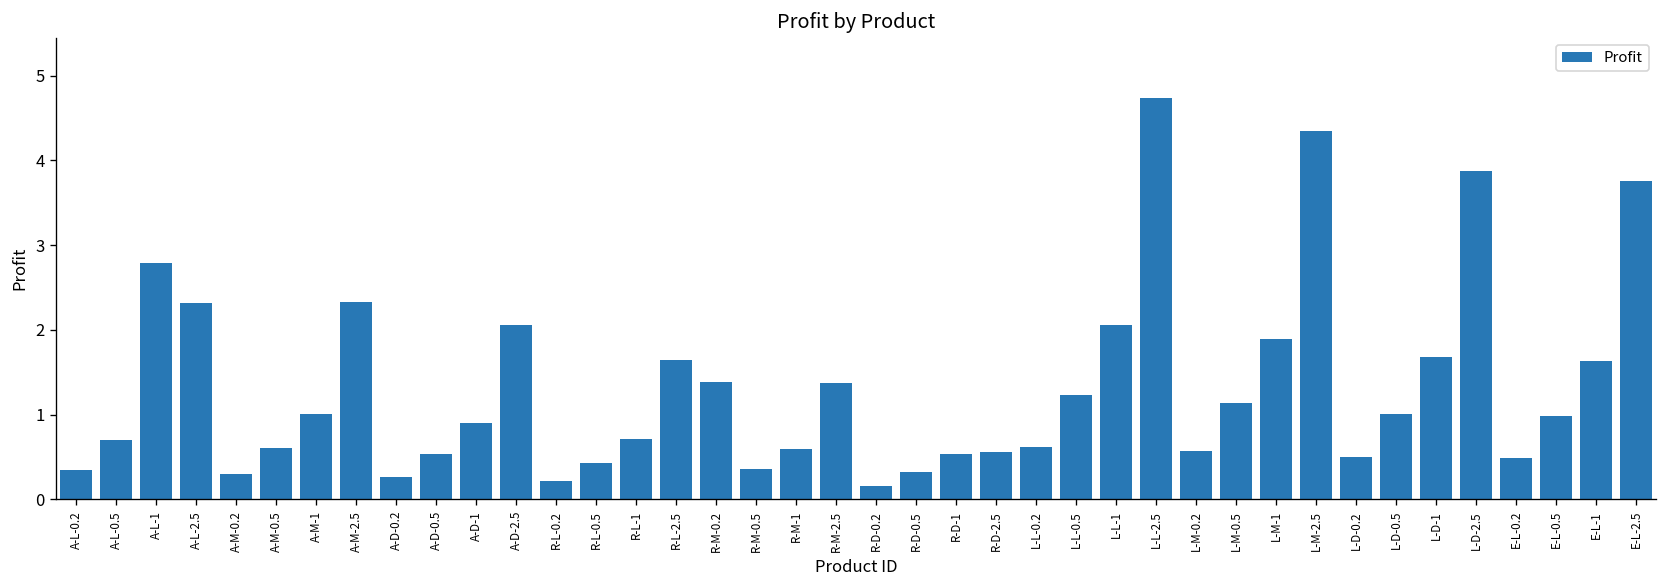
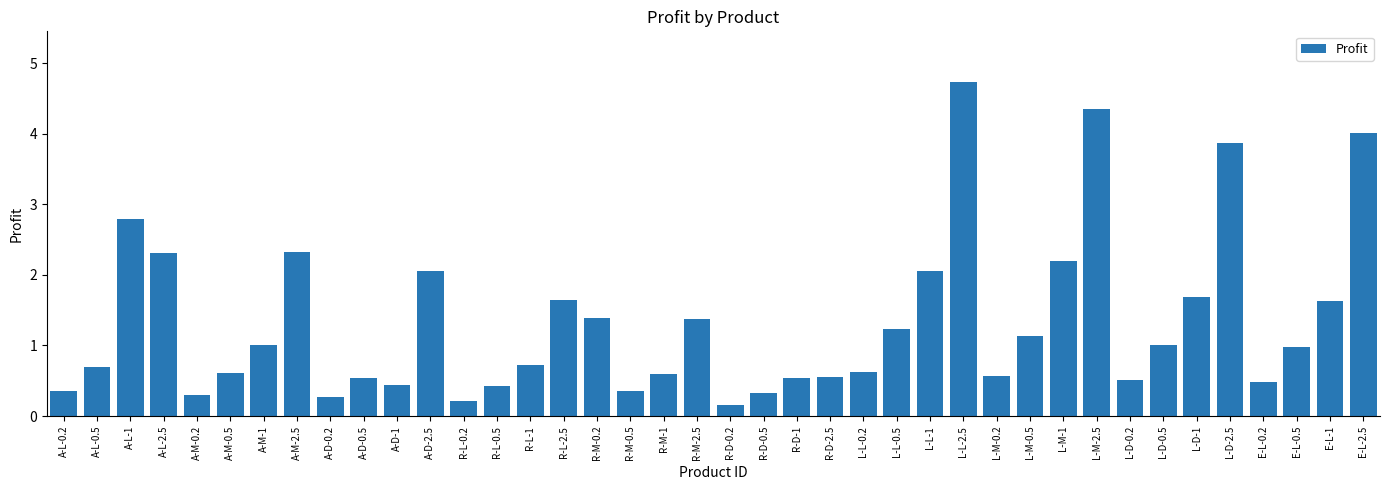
  {
    "A-L-0.2": 0.3,
    "A-L-0.5": 0.7,
    "A-L-1": 2.8,
    "A-L-2.5": 2.3,
    "A-M-0.2": 0.3,
    "A-M-0.5": 0.6,
    "A-M-1": 1.0,
    "A-M-2.5": 2.3,
    "A-D-0.2": 0.3,
    "A-D-0.5": 0.5,
-   "A-D-1": 0.9,
+   "A-D-1": 0.4,
    "A-D-2.5": 2.1,
    "R-L-0.2": 0.2,
    "R-L-0.5": 0.4,
    "R-L-1": 0.7,
    "R-L-2.5": 1.6,
    "R-M-0.2": 1.4,
    "R-M-0.5": 0.4,
    "R-M-1": 0.6,
    "R-M-2.5": 1.4,
    "R-D-0.2": 0.2,
    "R-D-0.5": 0.3,
    "R-D-1": 0.5,
    "R-D-2.5": 0.6,
    "L-L-0.2": 0.6,
    "L-L-0.5": 1.2,
    "L-L-1": 2.1,
    "L-L-2.5": 4.7,
    "L-M-0.2": 0.6,
    "L-M-0.5": 1.1,
-   "L-M-1": 1.9,
+   "L-M-1": 2.2,
    "L-M-2.5": 4.4,
    "L-D-0.2": 0.5,
    "L-D-0.5": 1.0,
    "L-D-1": 1.7,
    "L-D-2.5": 3.9,
    "E-L-0.2": 0.5,
    "E-L-0.5": 1.0,
    "E-L-1": 1.6,
-   "E-L-2.5": 3.8
+   "E-L-2.5": 4.0
  }
